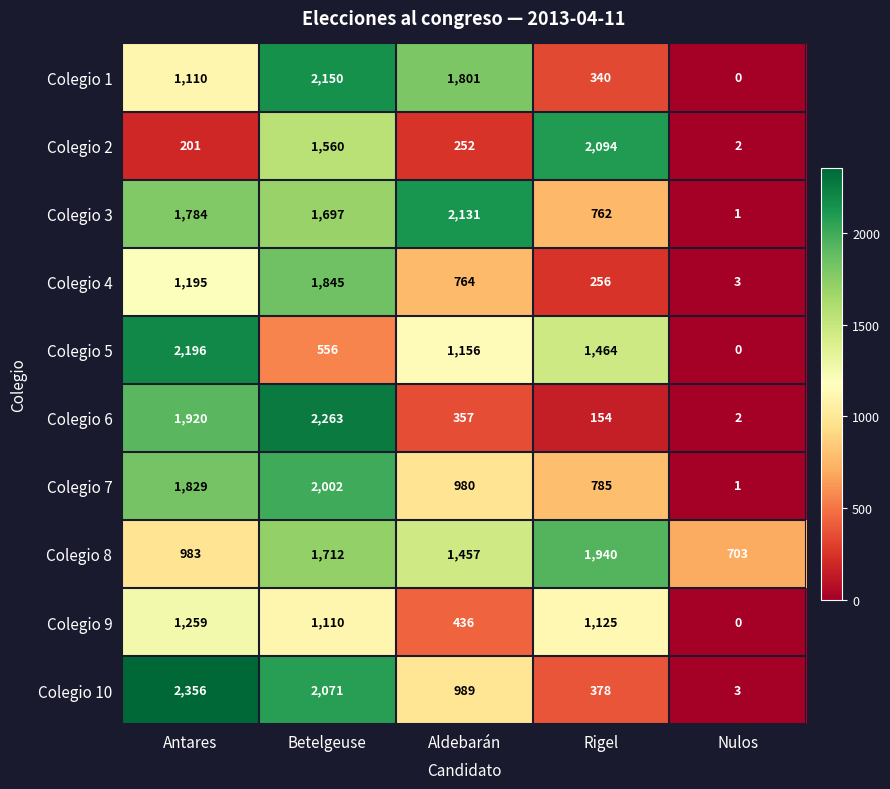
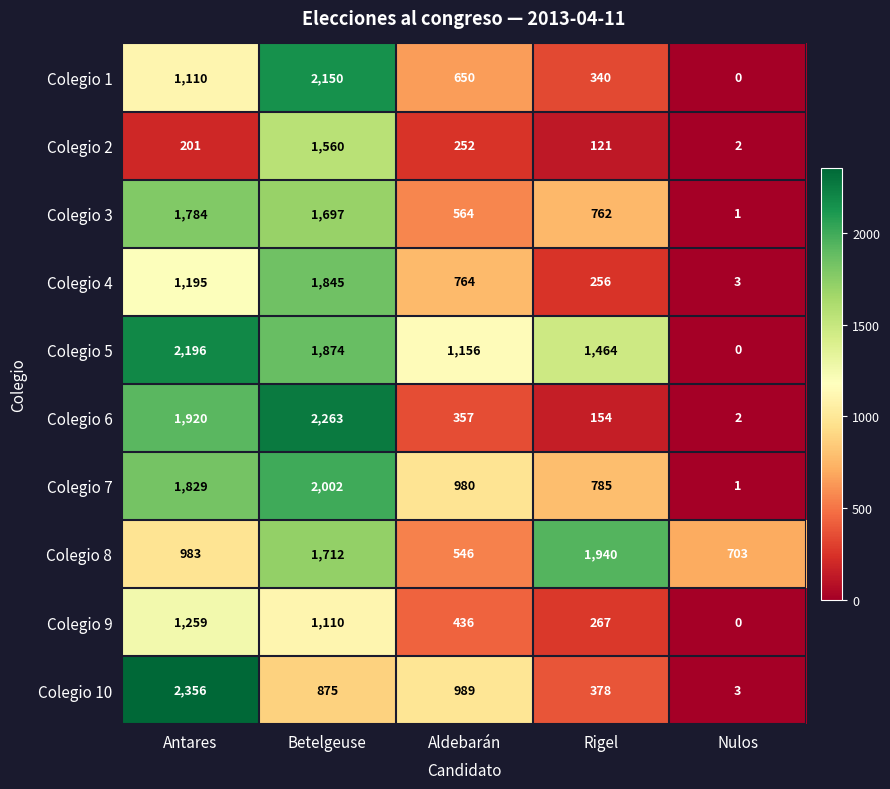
  {
    "Colegio 1": {
      "Antares": "1,110",
      "Betelgeuse": "2,150",
-     "Aldebarán": "1,801",
+     "Aldebarán": "650",
      "Rigel": "340",
      "Nulos": "0"
    },
    "Colegio 2": {
      "Antares": "201",
      "Betelgeuse": "1,560",
      "Aldebarán": "252",
-     "Rigel": "2,094",
+     "Rigel": "121",
      "Nulos": "2"
    },
    "Colegio 3": {
      "Antares": "1,784",
      "Betelgeuse": "1,697",
-     "Aldebarán": "2,131",
+     "Aldebarán": "564",
      "Rigel": "762",
      "Nulos": "1"
    },
    "Colegio 4": {
      "Antares": "1,195",
      "Betelgeuse": "1,845",
      "Aldebarán": "764",
      "Rigel": "256",
      "Nulos": "3"
    },
    "Colegio 5": {
      "Antares": "2,196",
-     "Betelgeuse": "556",
+     "Betelgeuse": "1,874",
      "Aldebarán": "1,156",
      "Rigel": "1,464",
      "Nulos": "0"
    },
    "Colegio 6": {
      "Antares": "1,920",
      "Betelgeuse": "2,263",
      "Aldebarán": "357",
      "Rigel": "154",
      "Nulos": "2"
    },
    "Colegio 7": {
      "Antares": "1,829",
      "Betelgeuse": "2,002",
      "Aldebarán": "980",
      "Rigel": "785",
      "Nulos": "1"
    },
    "Colegio 8": {
      "Antares": "983",
      "Betelgeuse": "1,712",
-     "Aldebarán": "1,457",
+     "Aldebarán": "546",
      "Rigel": "1,940",
      "Nulos": "703"
    },
    "Colegio 9": {
      "Antares": "1,259",
      "Betelgeuse": "1,110",
      "Aldebarán": "436",
-     "Rigel": "1,125",
+     "Rigel": "267",
      "Nulos": "0"
    },
    "Colegio 10": {
      "Antares": "2,356",
-     "Betelgeuse": "2,071",
+     "Betelgeuse": "875",
      "Aldebarán": "989",
      "Rigel": "378",
      "Nulos": "3"
    }
  }
